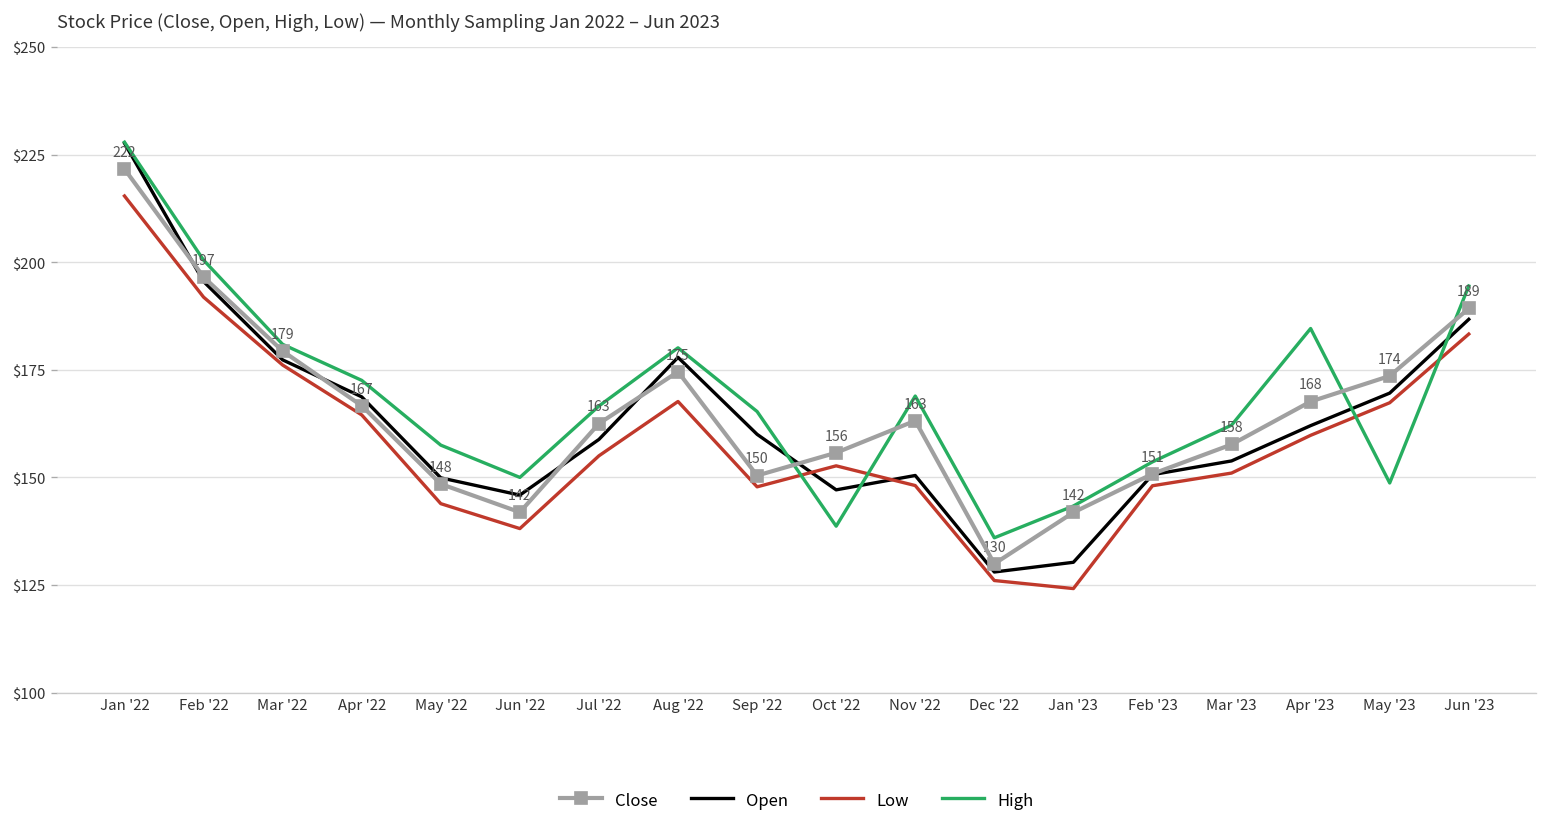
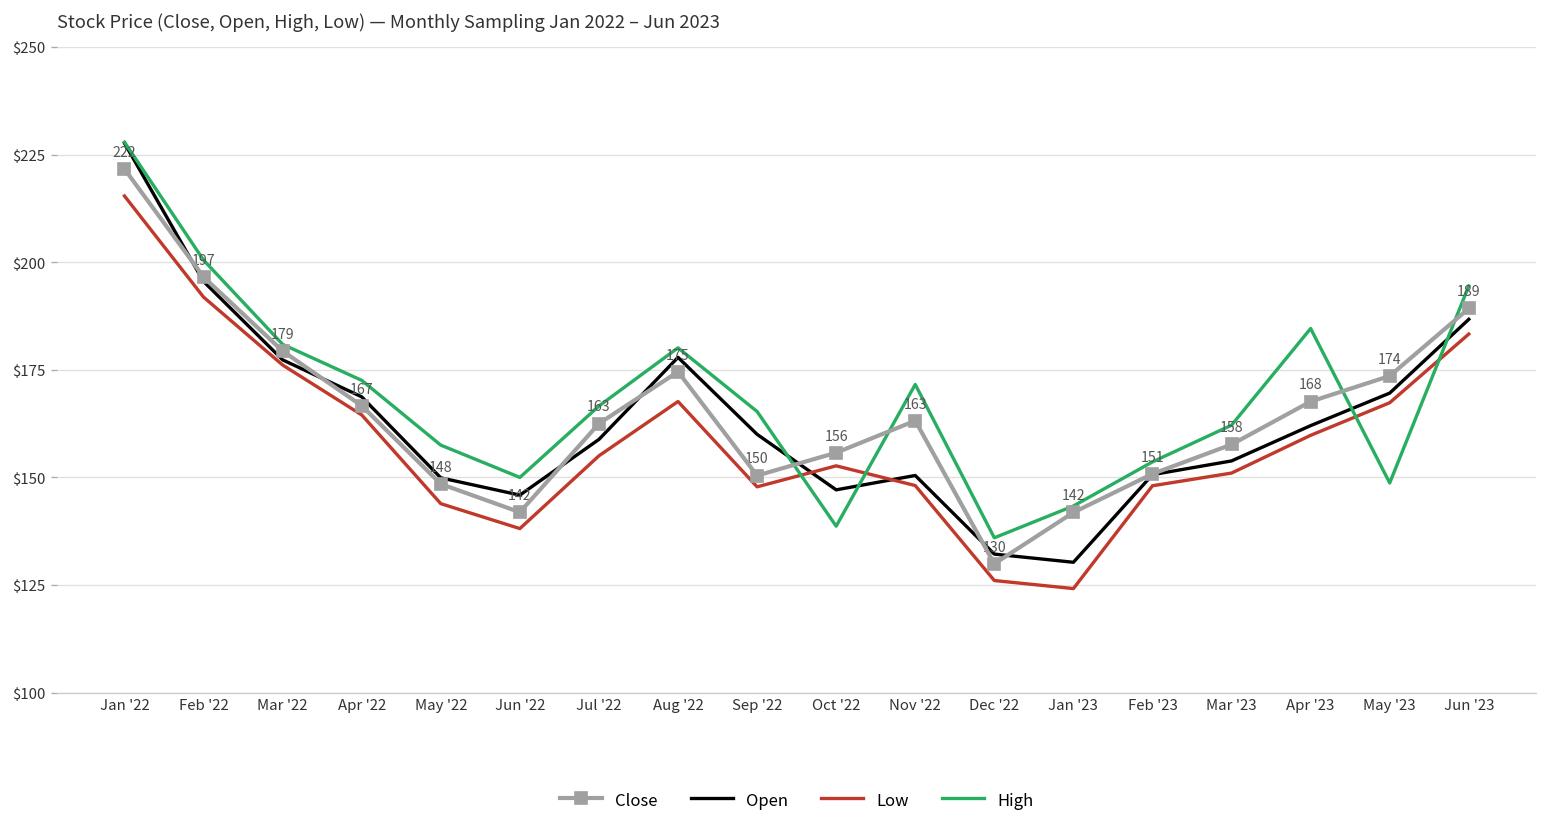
  {
    "Close": {
      "Mar '22": "179",
      "May '22": "148",
      "Sep '22": "150",
      "Oct '22": "156",
      "Nov '22": "163",
      "Jan '23": "142",
      "Apr '23": "168",
      "May '23": "174"
    },
    "Open": {
      "Feb '22": "$196",
      "Mar '22": "$177",
      "Apr '22": "$169",
      "Jul '22": "$159",
      "Sep '22": "$160",
      "Oct '22": "$147",
      "Nov '22": "$150",
-     "Dec '22": "$128",
+     "Dec '22": "$132",
      "Jan '23": "$130",
      "Mar '23": "$154",
      "Apr '23": "$162",
      "May '23": "$170",
      "Jun '23": "$187"
    },
    "Low": {
      "Jan '22": "$215",
      "Feb '22": "$192",
      "Mar '22": "$176",
      "Apr '22": "$165",
      "May '22": "$144",
      "Jun '22": "$138",
      "Jul '22": "$155",
      "Aug '22": "$168",
      "Sep '22": "$148",
      "Oct '22": "$153",
      "Nov '22": "$148",
      "Dec '22": "$126",
      "Jan '23": "$124",
      "Feb '23": "$148",
      "Mar '23": "$151",
      "Apr '23": "$160",
      "May '23": "$167",
      "Jun '23": "$183"
    },
    "High": {
      "May '22": "$158",
      "Jun '22": "$150",
      "Sep '22": "$165",
      "Oct '22": "$139",
-     "Nov '22": "$169",
+     "Nov '22": "$172",
      "Apr '23": "$185",
      "May '23": "$149"
    }
  }
